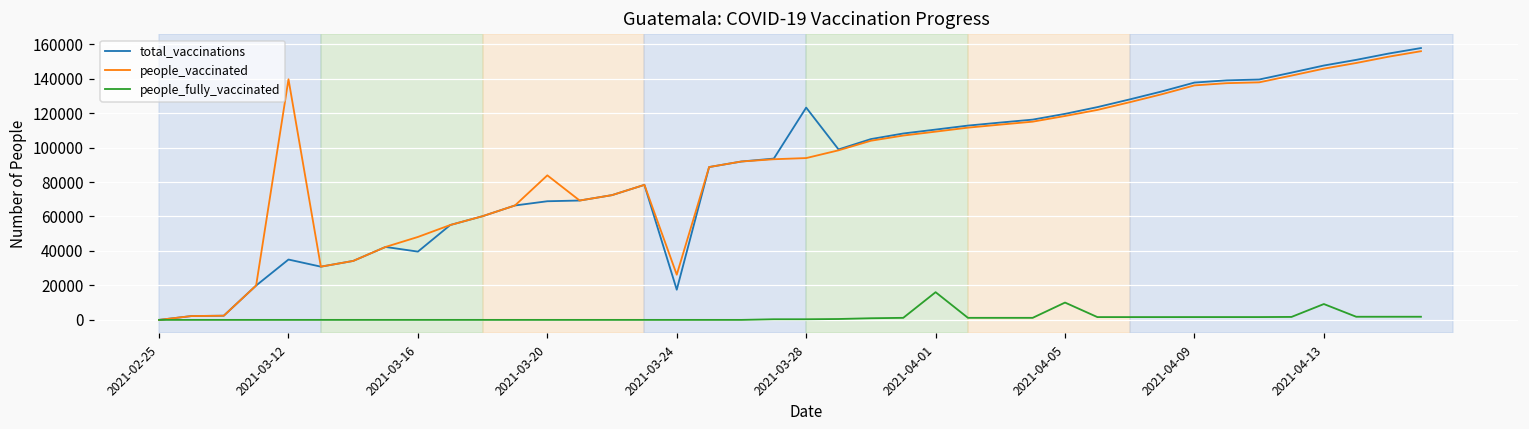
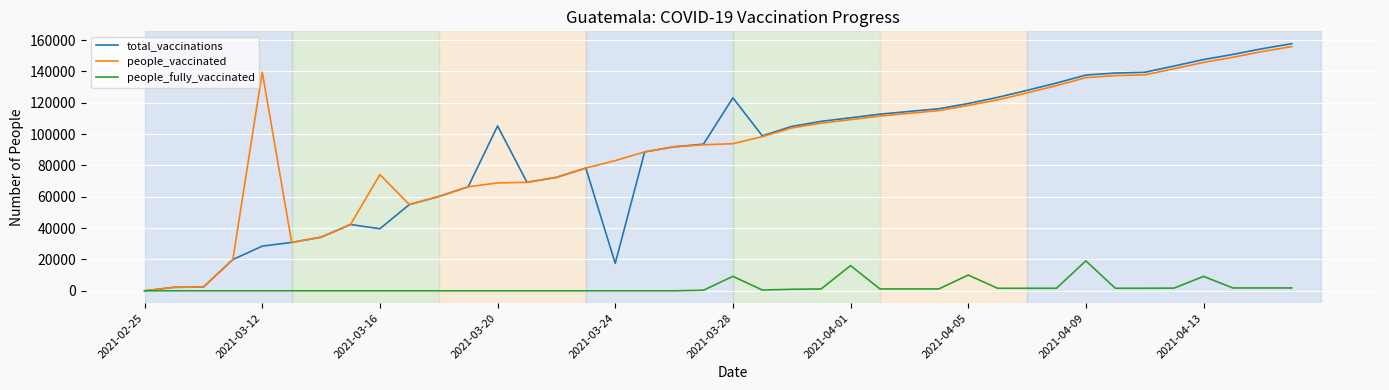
  {
    "total_vaccinations": {
-     "2021-03-12": 35000,
+     "2021-03-12": 29000,
      "2021-03-16": 40000,
-     "2021-03-20": 69000,
+     "2021-03-20": 105000,
      "2021-03-24": 18000,
      "2021-03-28": 123000,
      "2021-04-13": 148000
    },
    "people_vaccinated": {
      "2021-03-12": 140000,
-     "2021-03-16": 48000,
-     "2021-03-20": 84000,
-     "2021-03-24": 26000,
+     "2021-03-16": 74000,
+     "2021-03-20": 69000,
+     "2021-03-24": 83000,
      "2021-03-28": 94000,
      "2021-04-13": 146000
    },
    "people_fully_vaccinated": {
      "2021-03-12": 0,
      "2021-03-16": 0,
      "2021-03-20": 0,
      "2021-03-24": 0,
-     "2021-03-28": 0,
+     "2021-03-28": 9000,
      "2021-04-01": 16000,
      "2021-04-05": 10000,
-     "2021-04-09": 2000,
+     "2021-04-09": 19000,
      "2021-04-13": 9000
    }
  }
